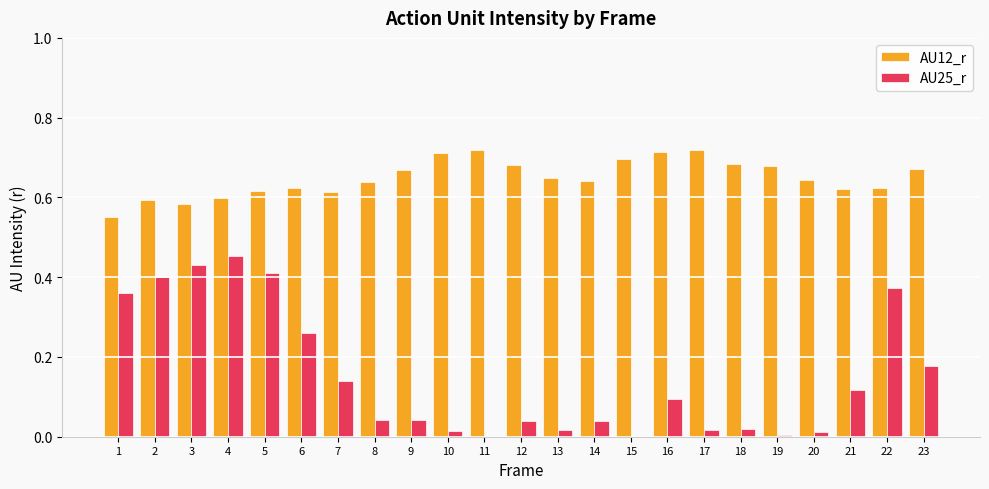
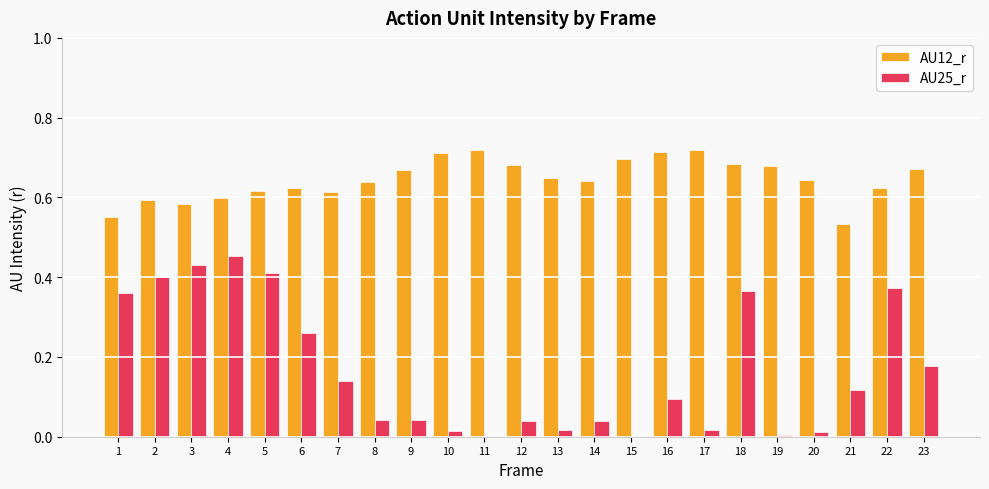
  {
    "AU12_r": {
      "1": 0.55,
      "2": 0.59,
      "3": 0.58,
      "4": 0.60,
      "5": 0.62,
      "6": 0.62,
      "7": 0.61,
      "8": 0.64,
      "9": 0.67,
      "10": 0.71,
      "11": 0.72,
      "12": 0.68,
      "13": 0.65,
      "14": 0.64,
      "15": 0.70,
      "16": 0.71,
      "17": 0.72,
      "18": 0.68,
      "19": 0.68,
      "20": 0.64,
-     "21": 0.62,
+     "21": 0.53,
      "22": 0.62,
      "23": 0.67
    },
    "AU25_r": {
      "1": 0.36,
      "2": 0.40,
      "3": 0.43,
      "4": 0.45,
      "5": 0.41,
      "6": 0.26,
      "7": 0.14,
      "8": 0.04,
      "9": 0.04,
      "10": 0.02,
      "11": 0.00,
      "12": 0.04,
      "13": 0.02,
      "14": 0.04,
      "15": 0.00,
      "16": 0.09,
      "17": 0.02,
-     "18": 0.02,
+     "18": 0.37,
      "20": 0.01,
      "21": 0.12,
      "22": 0.37,
      "23": 0.18
    }
  }
